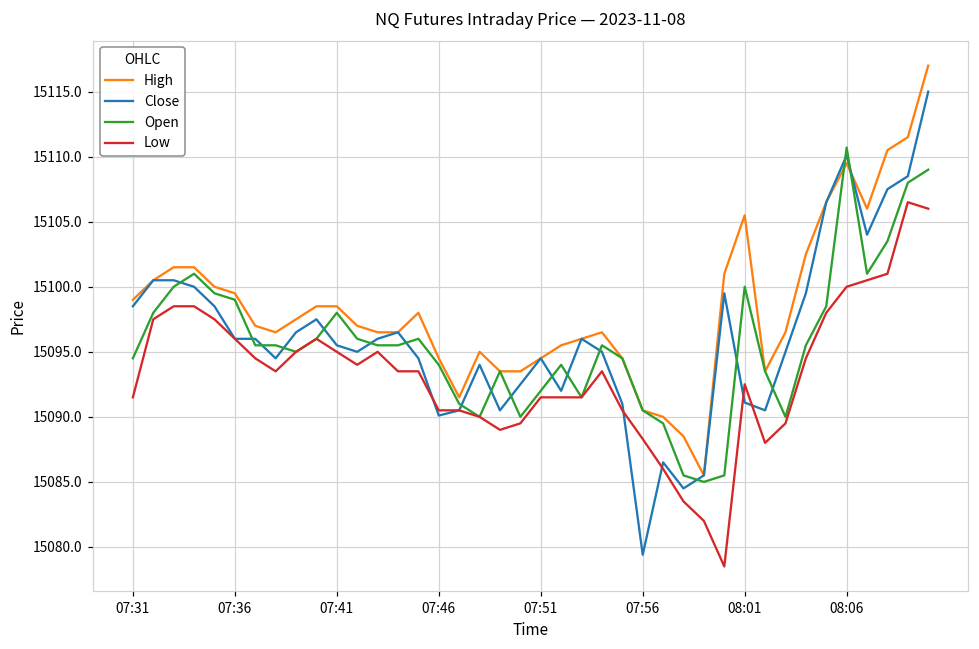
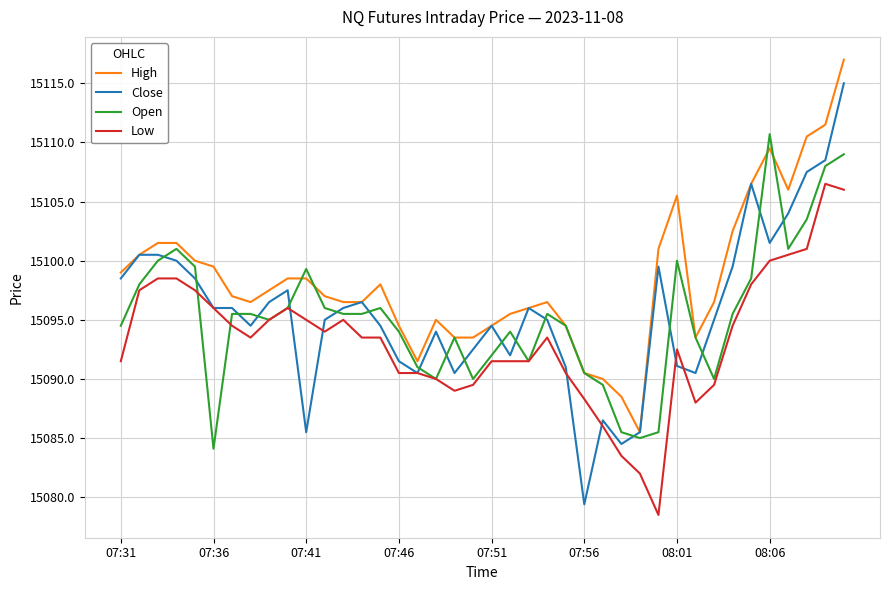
  {
    "High": {
      "07:31": 15099.0,
      "07:36": 15099.5,
      "07:41": 15098.5,
      "07:46": 15094.5,
      "08:01": 15105.5,
      "08:06": 15109.5
    },
    "Close": {
      "07:31": 15098.5,
-     "07:41": 15095.5,
-     "07:46": 15090.1,
+     "07:41": 15085.5,
+     "07:46": 15091.5,
      "07:56": 15079.4,
      "08:01": 15091.1,
-     "08:06": 15110.1
+     "08:06": 15101.5
    },
    "Open": {
      "07:31": 15094.5,
-     "07:36": 15099.0,
-     "07:41": 15098.0,
+     "07:36": 15084.1,
+     "07:41": 15099.3,
      "07:46": 15094.0,
      "07:51": 15092.0,
      "08:01": 15100.0,
      "08:06": 15110.7
    },
    "Low": {
      "07:31": 15091.5,
      "07:41": 15095.0,
      "07:46": 15090.5,
      "07:51": 15091.5,
      "07:56": 15088.3,
      "08:01": 15092.5,
      "08:06": 15100.0
    }
  }
